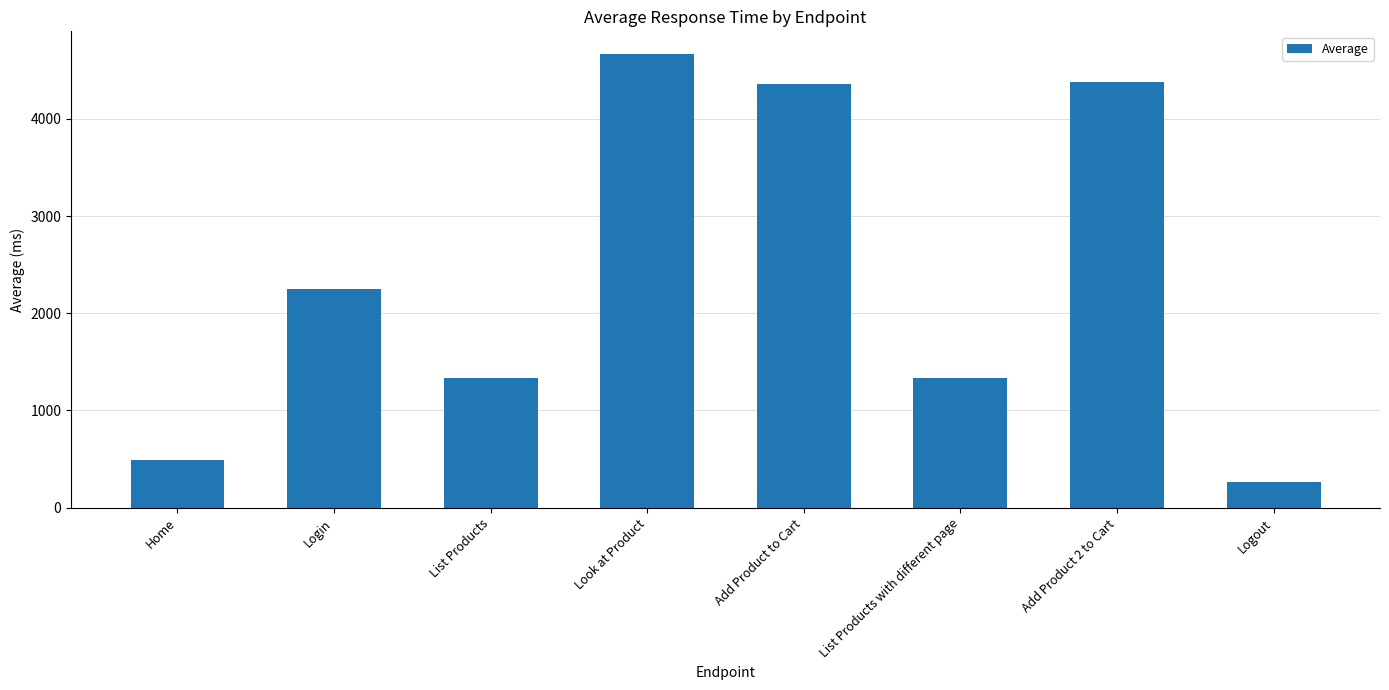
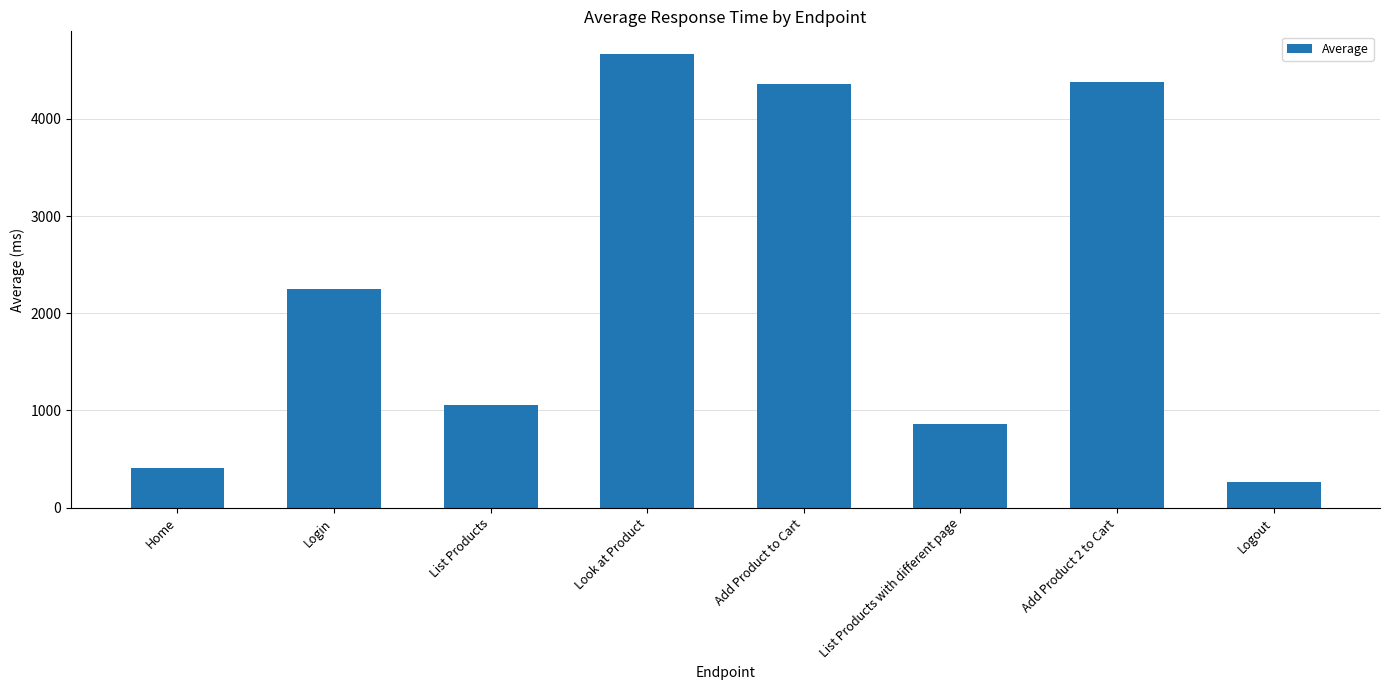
  {
-   "Home": 500,
+   "Home": 400,
    "Login": 2200,
-   "List Products": 1300,
+   "List Products": 1100,
    "Look at Product": 4700,
    "Add Product to Cart": 4400,
-   "List Products with different page": 1300,
+   "List Products with different page": 900,
    "Add Product 2 to Cart": 4400,
    "Logout": 300
  }
